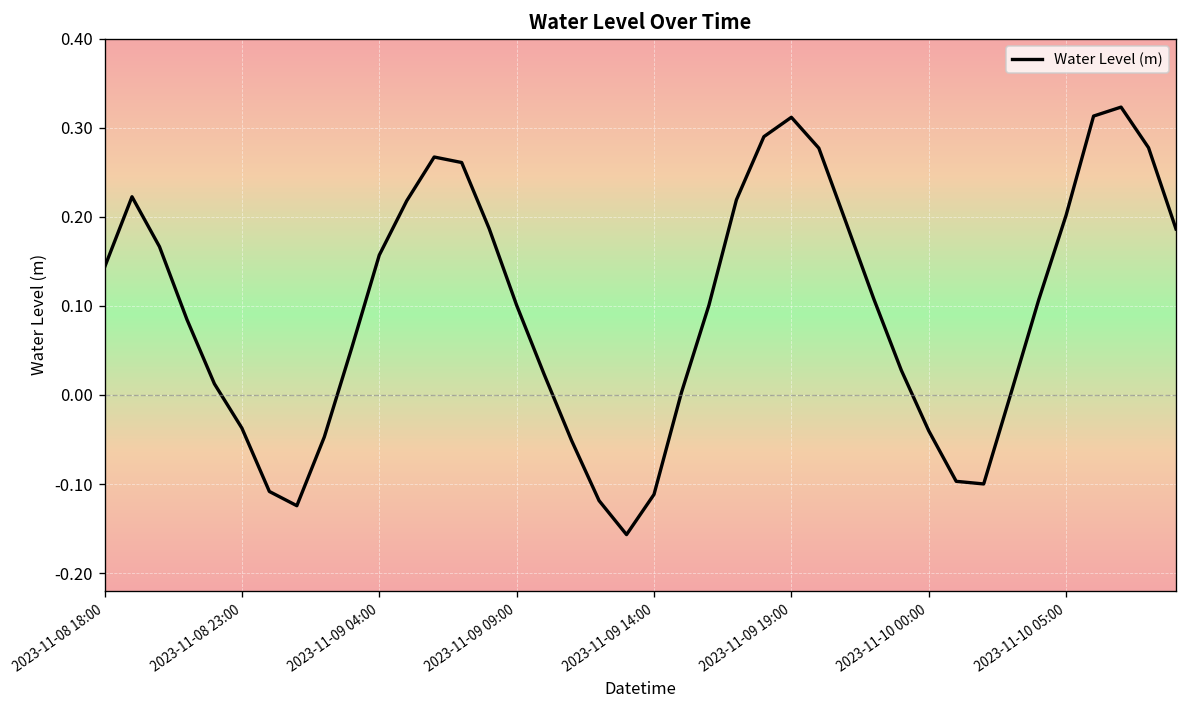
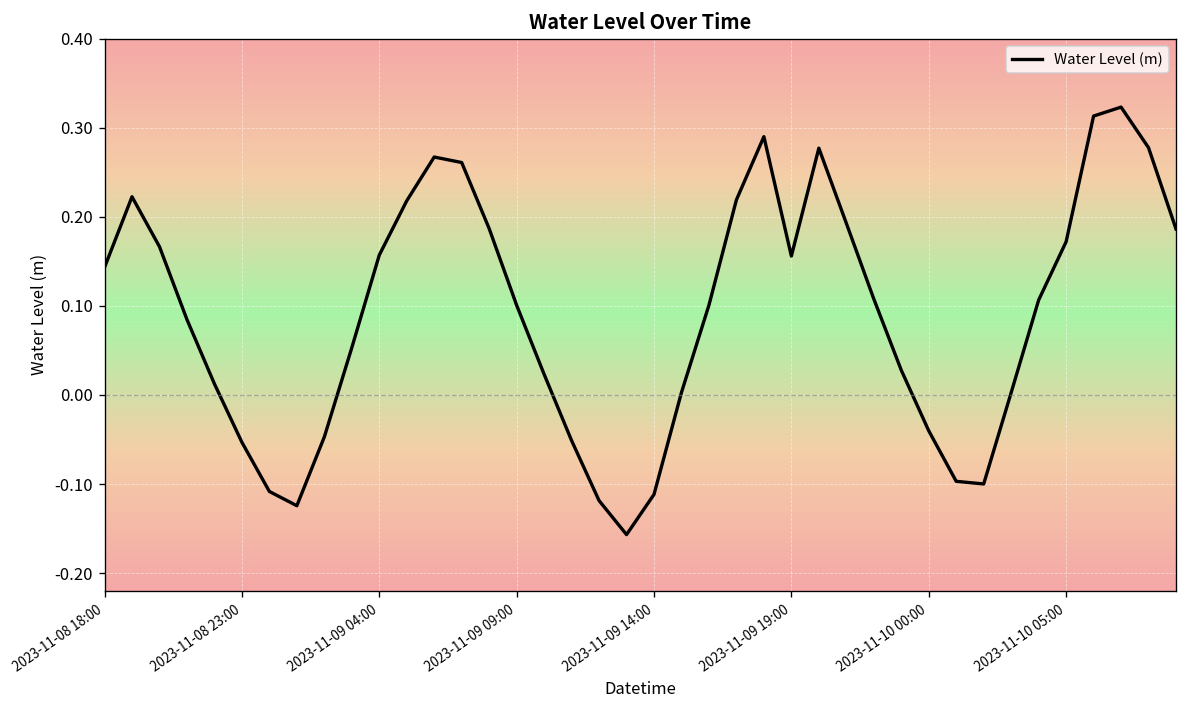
  {
    "2023-11-08 18:00": 0.14,
-   "2023-11-08 23:00": -0.04,
+   "2023-11-08 23:00": -0.05,
    "2023-11-09 04:00": 0.16,
    "2023-11-09 09:00": 0.10,
    "2023-11-09 14:00": -0.11,
-   "2023-11-09 19:00": 0.31,
+   "2023-11-09 19:00": 0.16,
    "2023-11-10 00:00": -0.04,
-   "2023-11-10 05:00": 0.20
+   "2023-11-10 05:00": 0.17
  }
